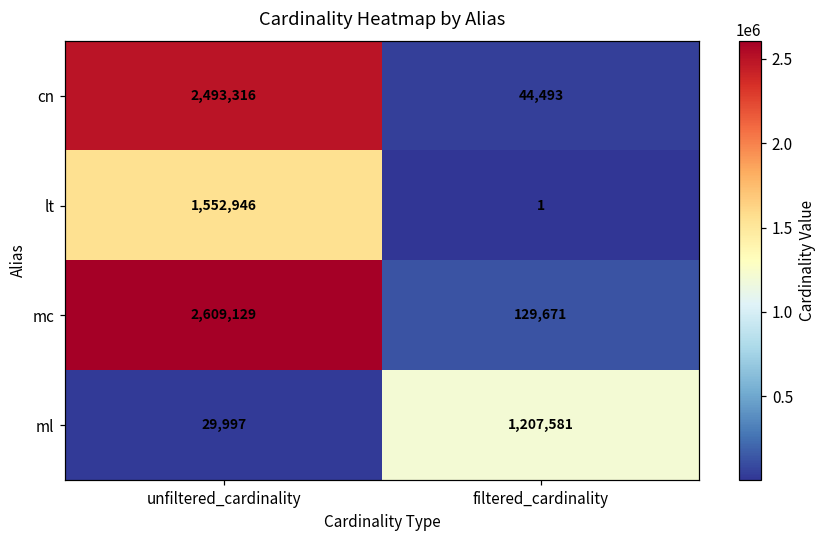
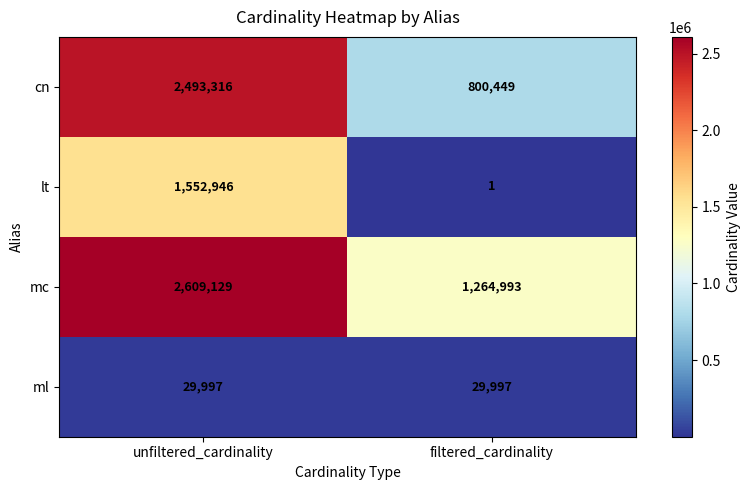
  {
    "cn": {
      "unfiltered_cardinality": "2,493,316",
-     "filtered_cardinality": "44,493"
+     "filtered_cardinality": "800,449"
    },
    "lt": {
      "unfiltered_cardinality": "1,552,946",
      "filtered_cardinality": "1"
    },
    "mc": {
      "unfiltered_cardinality": "2,609,129",
-     "filtered_cardinality": "129,671"
+     "filtered_cardinality": "1,264,993"
    },
    "ml": {
      "unfiltered_cardinality": "29,997",
-     "filtered_cardinality": "1,207,581"
+     "filtered_cardinality": "29,997"
    }
  }
